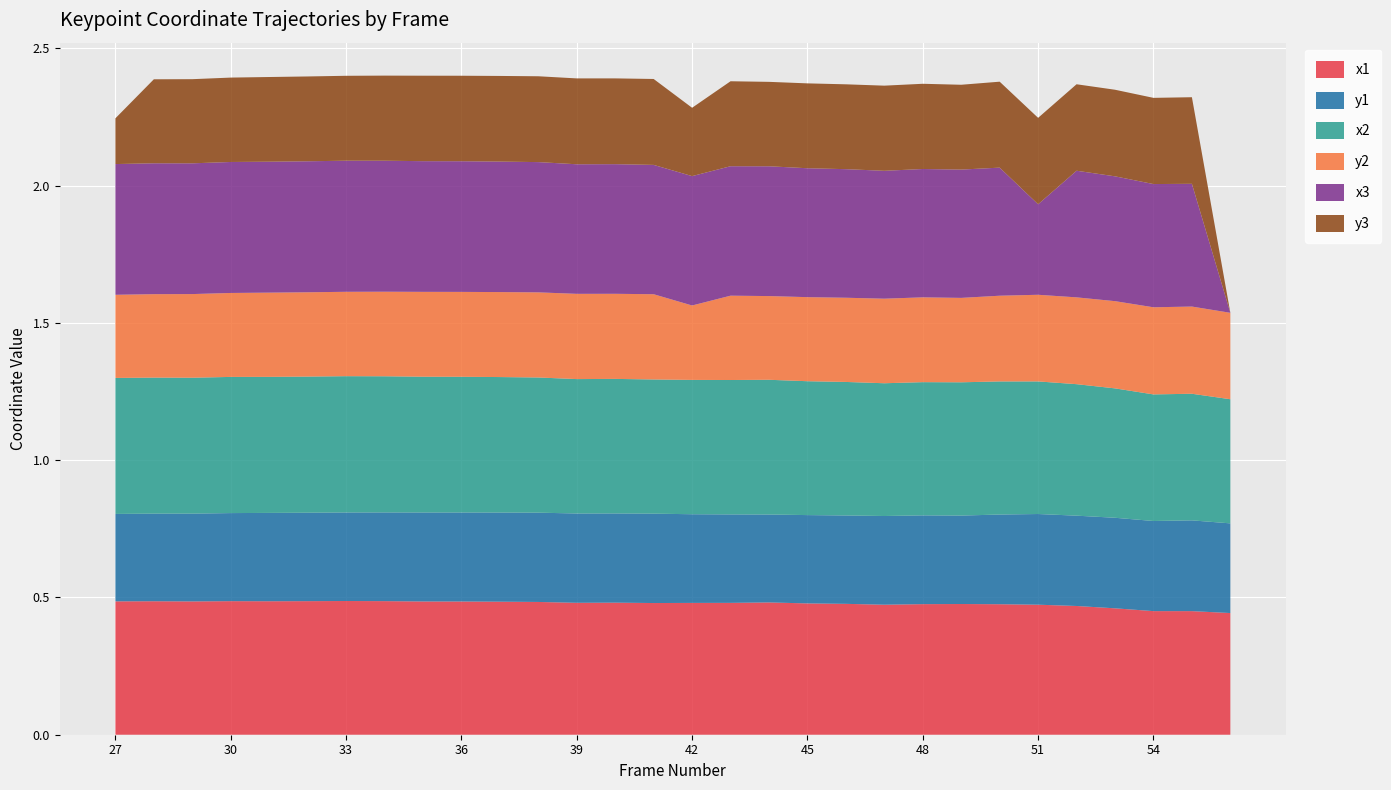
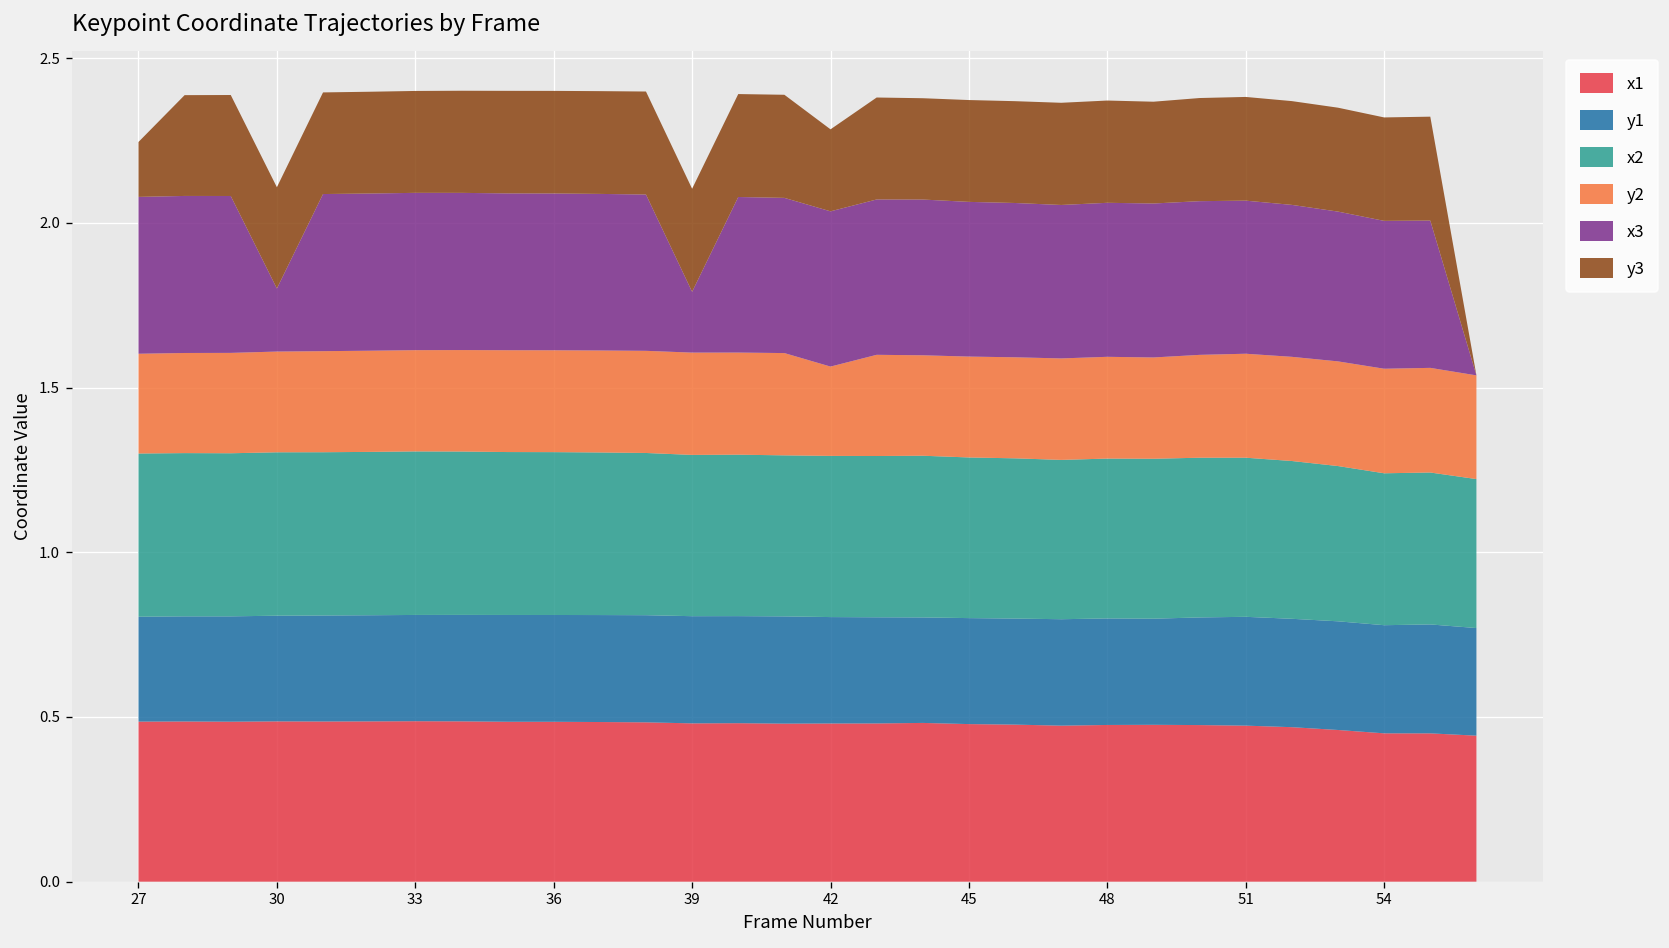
  {
    "x1": {
      "27": 0.49,
      "30": 0.49,
      "33": 0.49,
      "36": 0.49,
      "39": 0.48,
      "42": 0.48,
      "45": 0.48,
      "48": 0.48,
      "51": 0.47,
      "54": 0.45
    },
    "y2": {
      "27": 0.30,
      "30": 0.31,
      "33": 0.31,
      "36": 0.31,
      "39": 0.31,
      "42": 0.27,
      "45": 0.31,
      "48": 0.31,
      "51": 0.32,
      "54": 0.32
    },
    "x3": {
      "27": 0.48,
-     "30": 0.48,
+     "30": 0.19,
      "33": 0.48,
      "36": 0.48,
-     "39": 0.47,
+     "39": 0.18,
      "42": 0.47,
      "45": 0.47,
      "48": 0.47,
-     "51": 0.33,
+     "51": 0.46,
      "54": 0.45
    },
    "y3": {
      "27": 0.17,
      "30": 0.31,
      "33": 0.31,
      "36": 0.31,
      "39": 0.31,
      "42": 0.25,
      "45": 0.31,
      "48": 0.31,
      "51": 0.31,
      "54": 0.31
    }
  }
